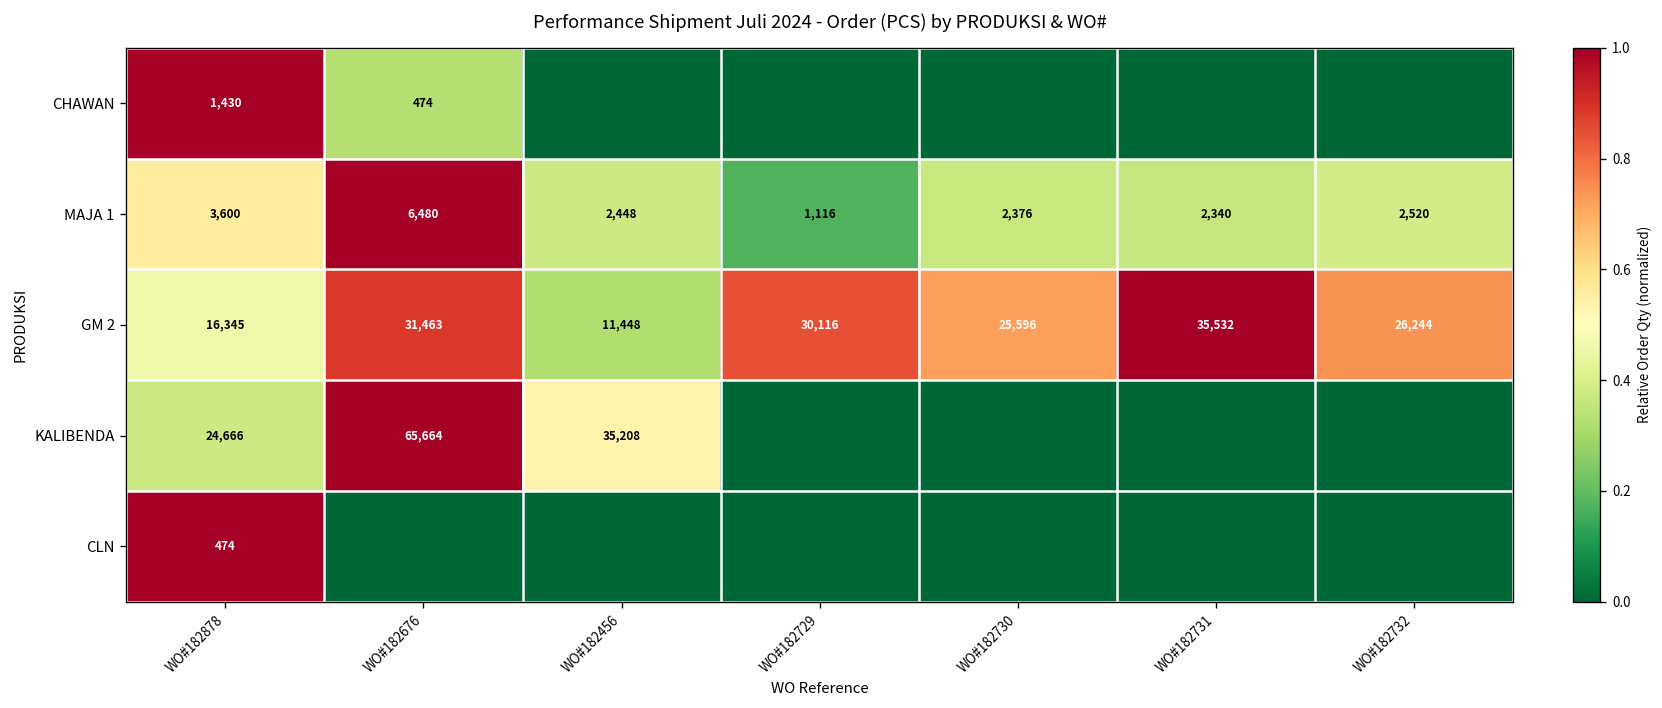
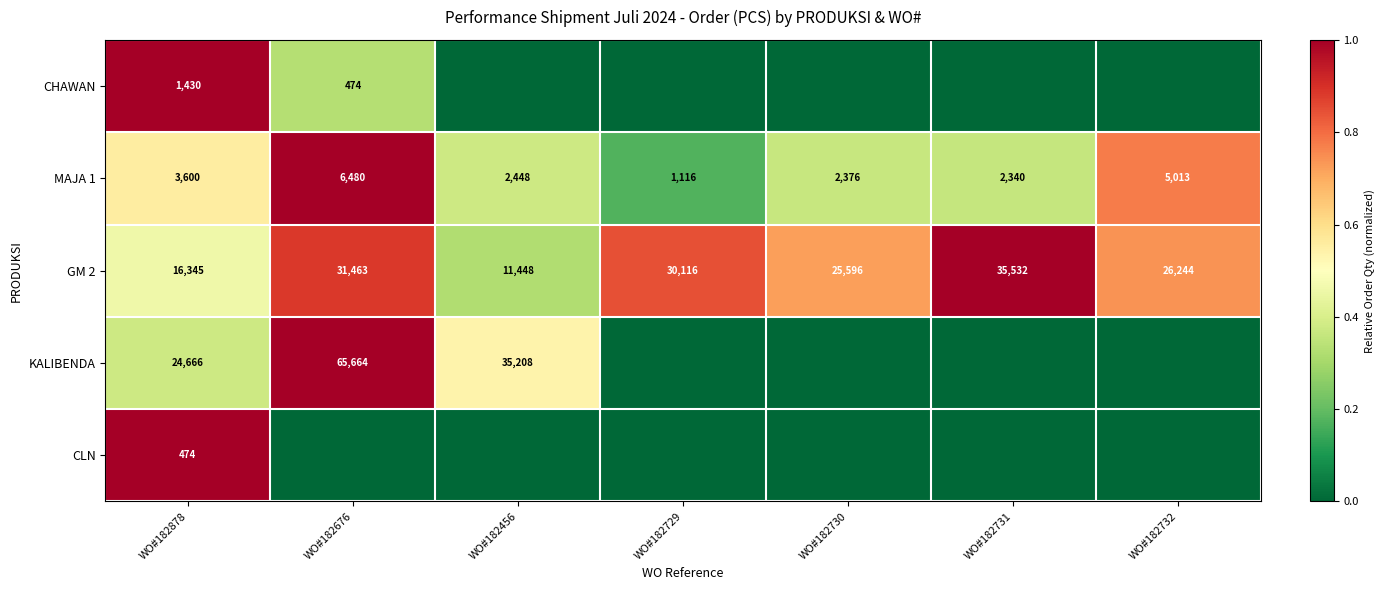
  {
    "CHAWAN": {
      "WO#182878": "1,430",
      "WO#182676": "474"
    },
    "MAJA 1": {
      "WO#182878": "3,600",
      "WO#182676": "6,480",
      "WO#182456": "2,448",
      "WO#182729": "1,116",
      "WO#182730": "2,376",
      "WO#182731": "2,340",
-     "WO#182732": "2,520"
+     "WO#182732": "5,013"
    },
    "GM 2": {
      "WO#182878": "16,345",
      "WO#182676": "31,463",
      "WO#182456": "11,448",
      "WO#182729": "30,116",
      "WO#182730": "25,596",
      "WO#182731": "35,532",
      "WO#182732": "26,244"
    },
    "KALIBENDA": {
      "WO#182878": "24,666",
      "WO#182676": "65,664",
      "WO#182456": "35,208"
    },
    "CLN": {
      "WO#182878": "474"
    }
  }
